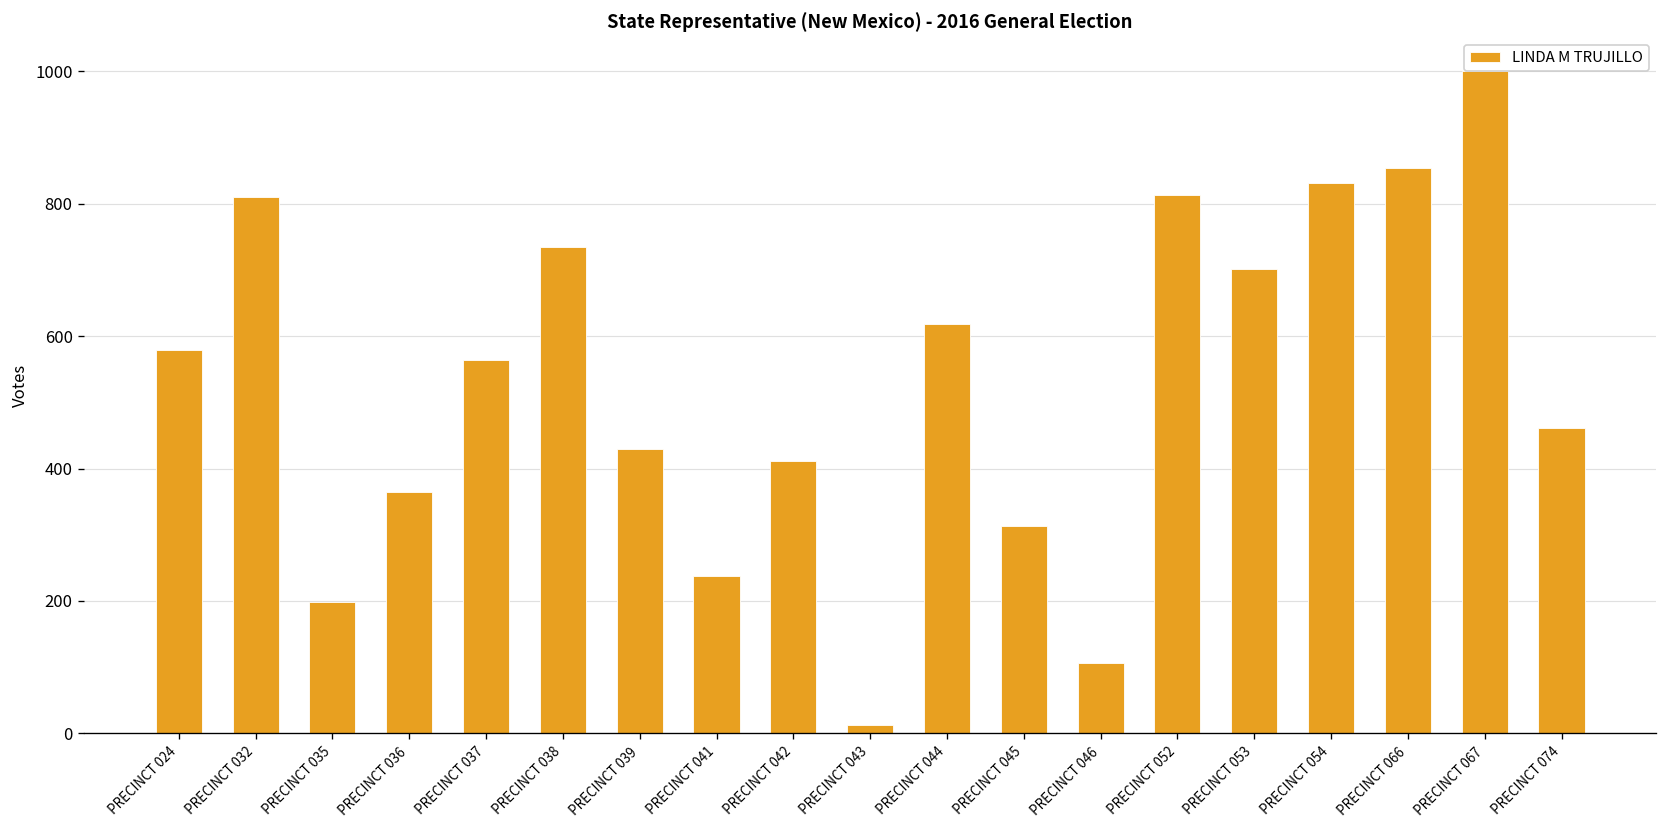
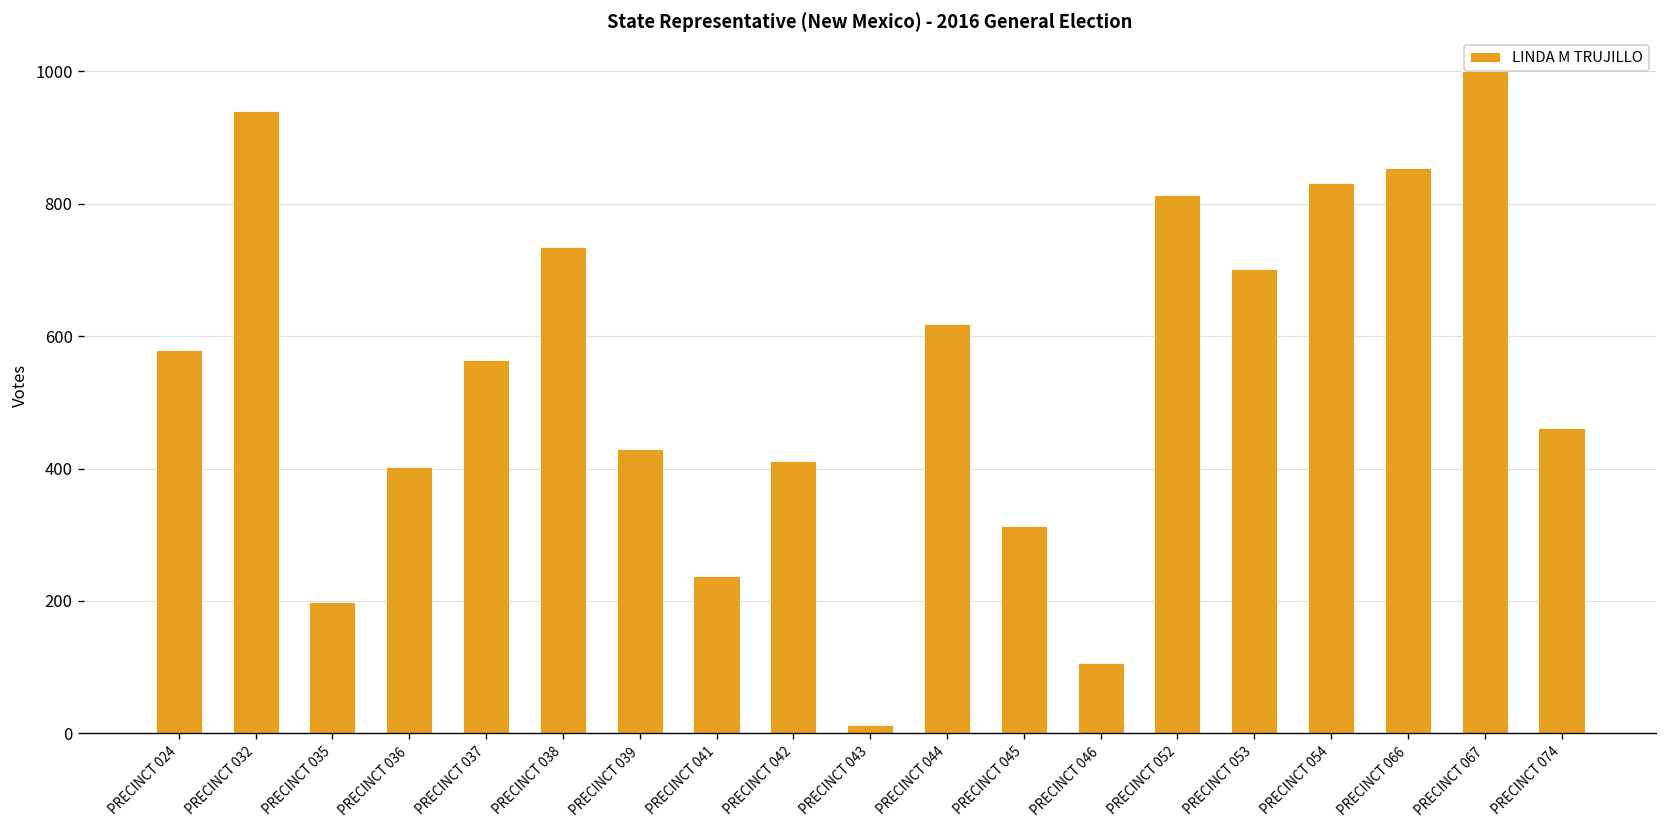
  {
    "PRECINCT 024": 580,
-   "PRECINCT 032": 810,
+   "PRECINCT 032": 940,
    "PRECINCT 035": 200,
-   "PRECINCT 036": 370,
+   "PRECINCT 036": 400,
    "PRECINCT 037": 560,
    "PRECINCT 038": 740,
    "PRECINCT 039": 430,
    "PRECINCT 041": 240,
    "PRECINCT 042": 410,
    "PRECINCT 043": 10,
    "PRECINCT 044": 620,
    "PRECINCT 045": 310,
    "PRECINCT 046": 110,
    "PRECINCT 052": 810,
    "PRECINCT 053": 700,
    "PRECINCT 054": 830,
    "PRECINCT 066": 850,
    "PRECINCT 074": 460
  }
